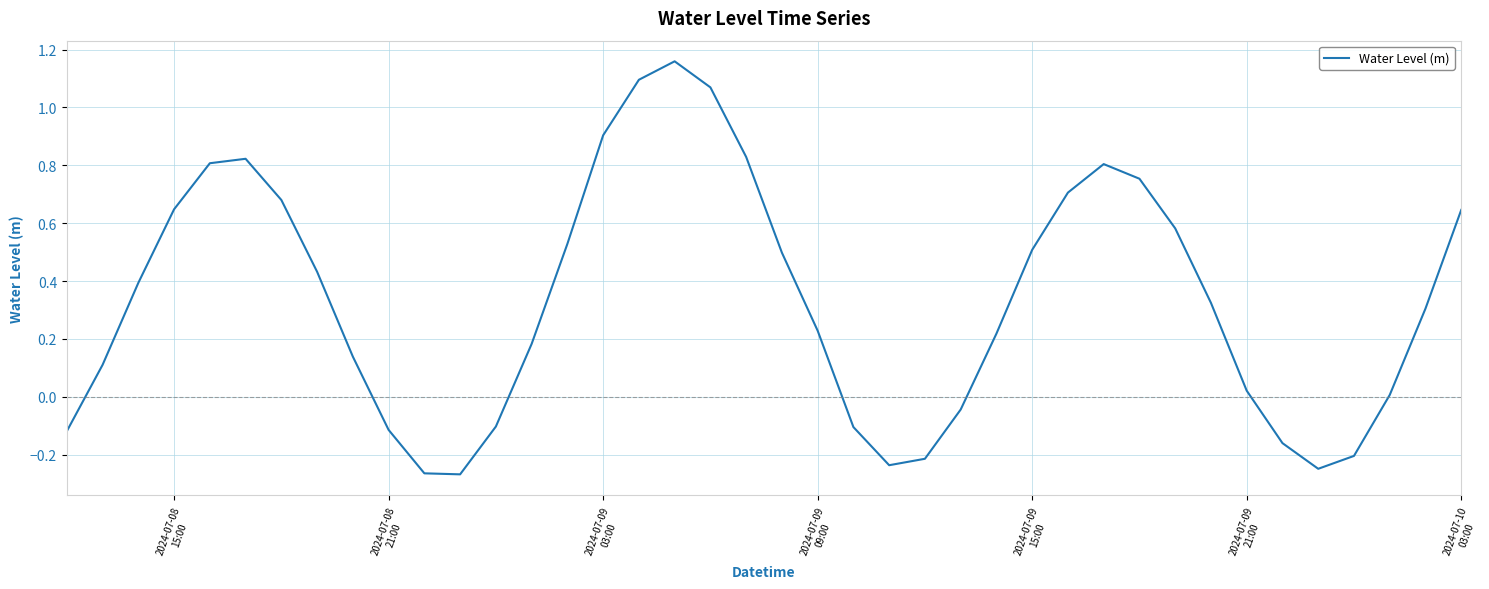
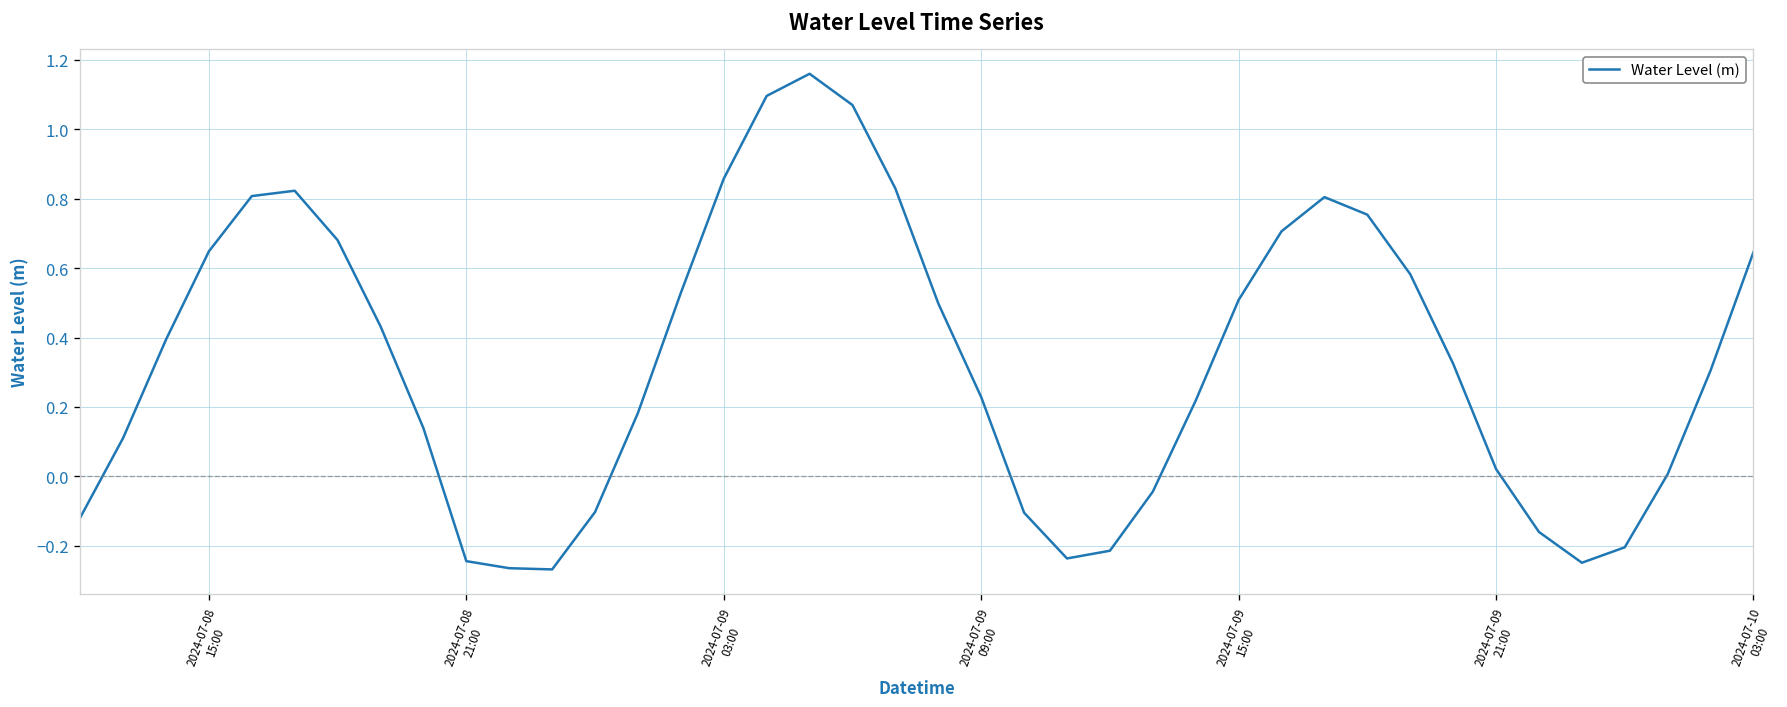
  {
    "2024-07-08 15:00": 0.65,
-   "2024-07-08 21:00": -0.11,
-   "2024-07-09 03:00": 0.90,
+   "2024-07-08 21:00": -0.24,
+   "2024-07-09 03:00": 0.86,
    "2024-07-09 09:00": 0.23,
    "2024-07-09 15:00": 0.51,
    "2024-07-09 21:00": 0.02,
    "2024-07-10 03:00": 0.65
  }
